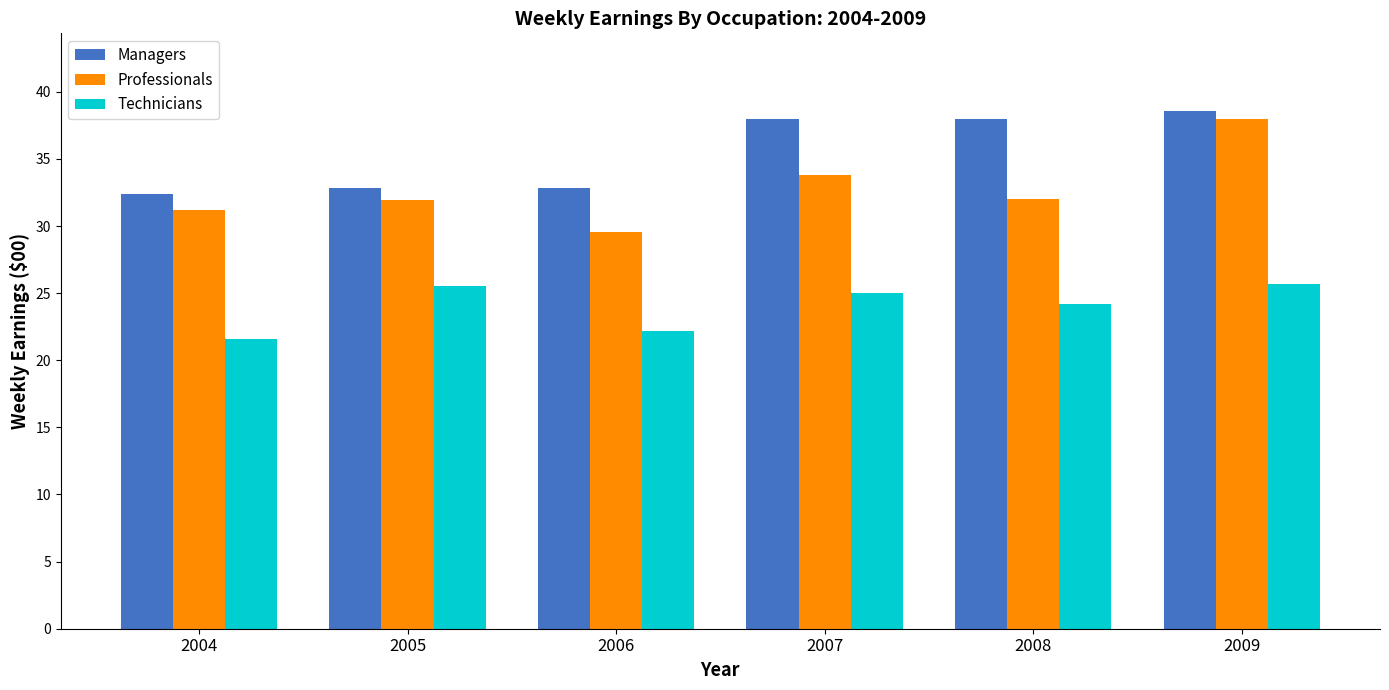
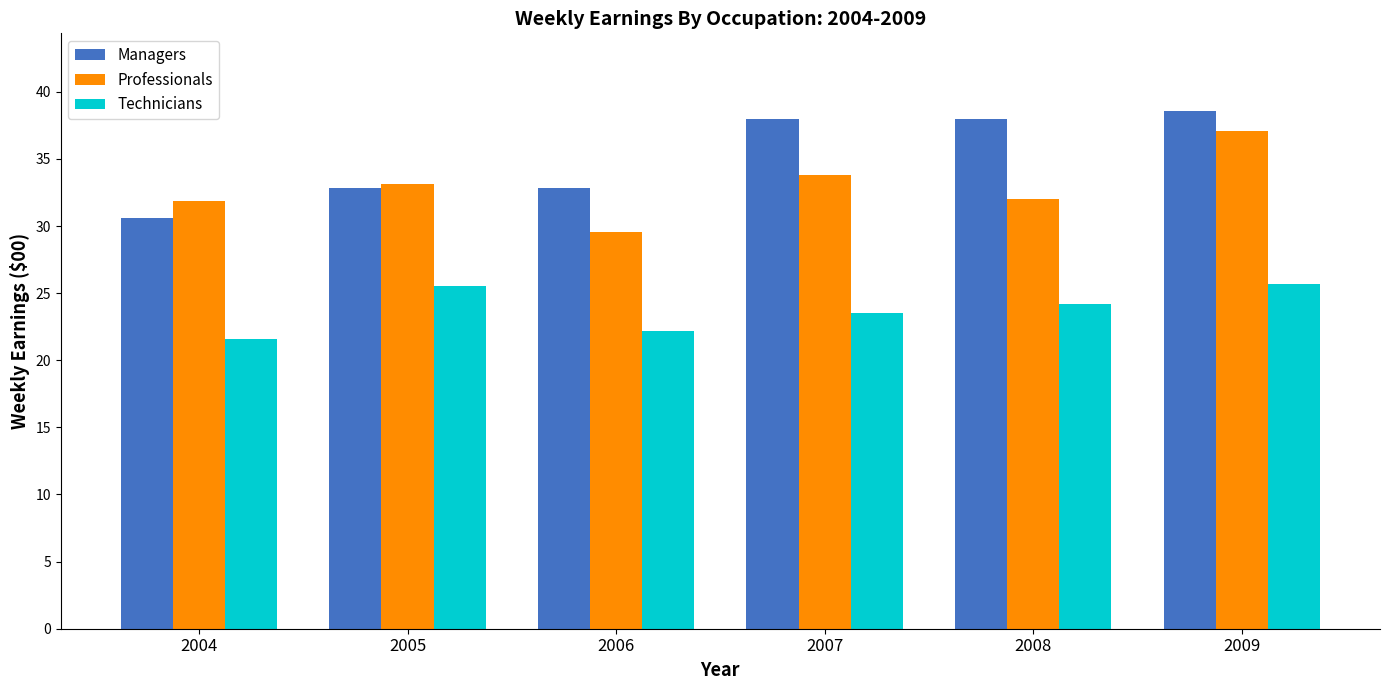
  {
    "Managers": {
-     "2004": 32.4,
+     "2004": 30.6,
      "2005": 32.9,
      "2006": 32.8,
      "2007": 38.0,
      "2008": 38.0,
      "2009": 38.6
    },
    "Professionals": {
-     "2004": 31.2,
-     "2005": 31.9,
+     "2004": 31.9,
+     "2005": 33.2,
      "2006": 29.6,
      "2007": 33.8,
      "2008": 32.0,
-     "2009": 38.0
+     "2009": 37.1
    },
    "Technicians": {
      "2004": 21.6,
      "2005": 25.5,
      "2006": 22.2,
-     "2007": 25.0,
+     "2007": 23.5,
      "2008": 24.2,
      "2009": 25.7
    }
  }
